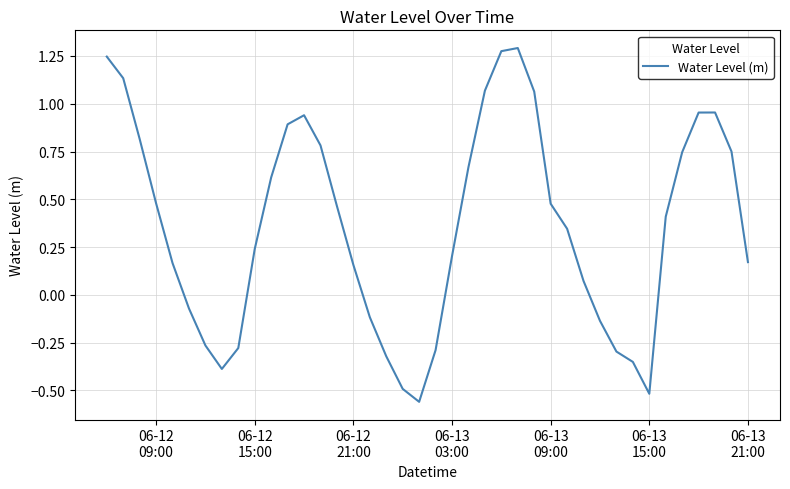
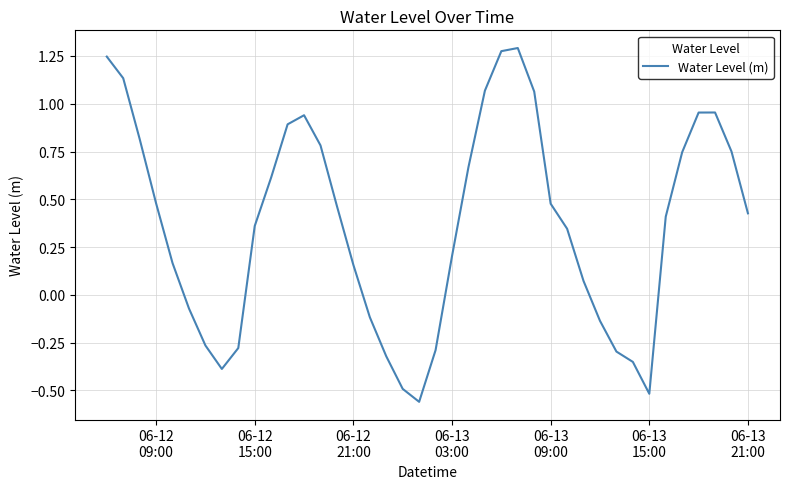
  {
    "06-12 09:00": 0.48,
-   "06-12 15:00": 0.24,
+   "06-12 15:00": 0.36,
    "06-12 21:00": 0.16,
    "06-13 03:00": 0.20,
    "06-13 09:00": 0.48,
    "06-13 15:00": -0.52,
-   "06-13 21:00": 0.17
+   "06-13 21:00": 0.43
  }
